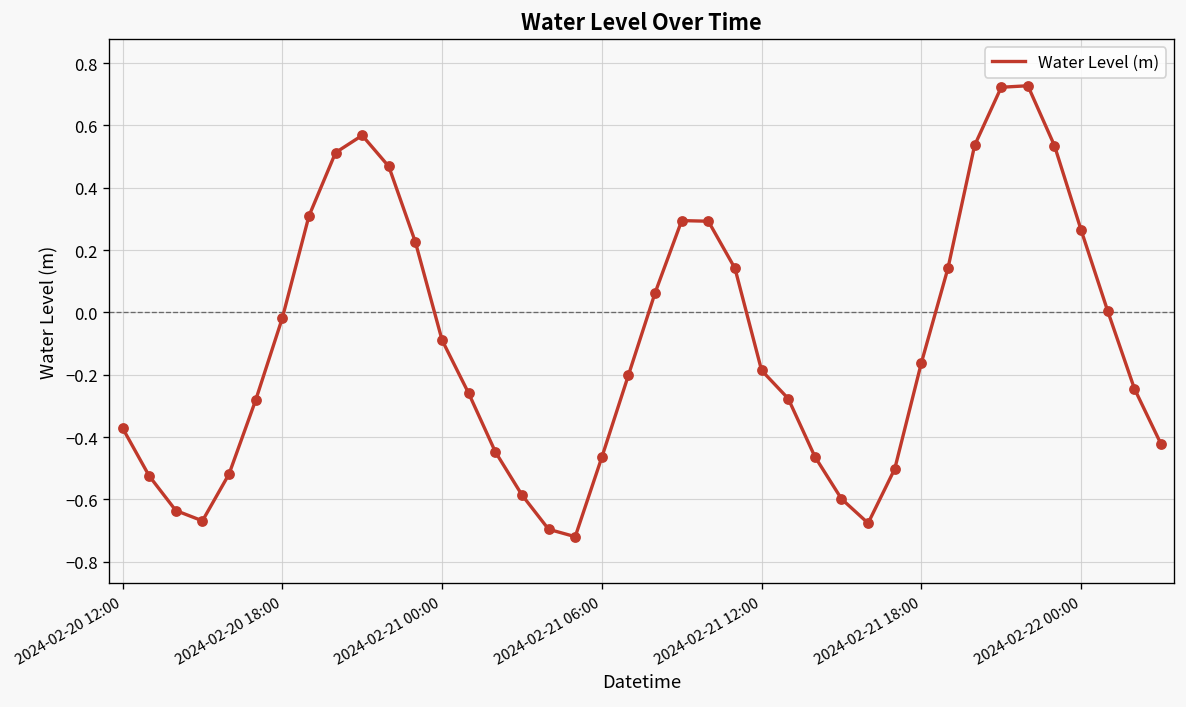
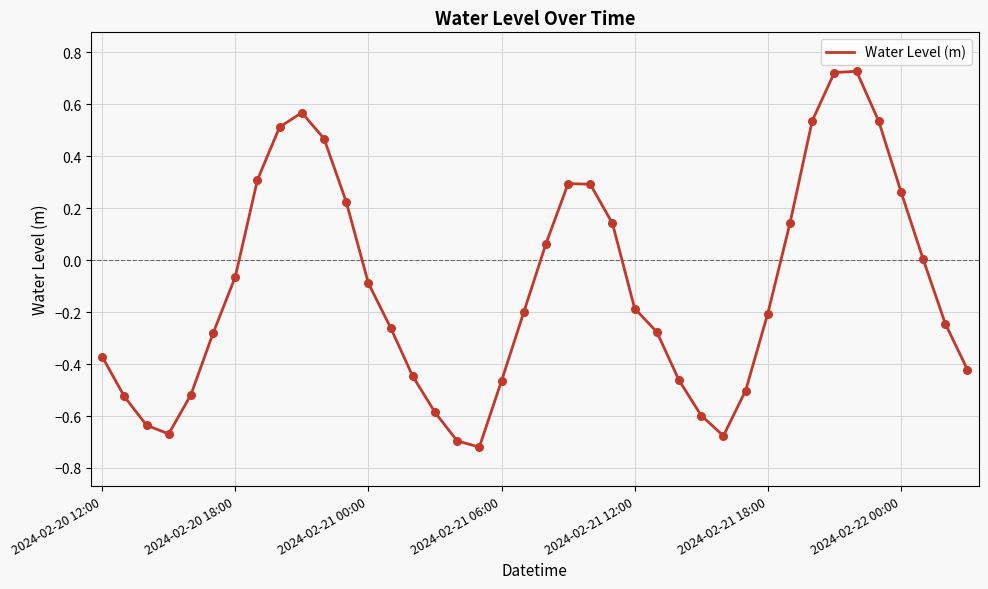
  {
    "2024-02-20 12:00": -0.37,
-   "2024-02-20 18:00": -0.02,
+   "2024-02-20 18:00": -0.06,
    "2024-02-21 00:00": -0.09,
    "2024-02-21 06:00": -0.46,
    "2024-02-21 12:00": -0.19,
-   "2024-02-21 18:00": -0.16,
+   "2024-02-21 18:00": -0.21,
    "2024-02-22 00:00": 0.26
  }
